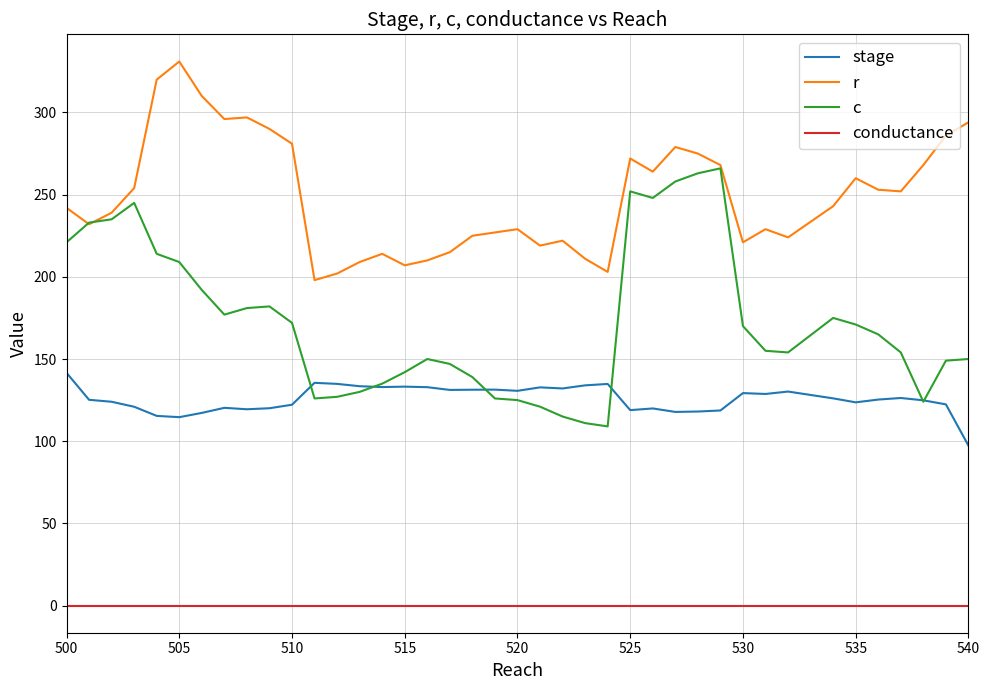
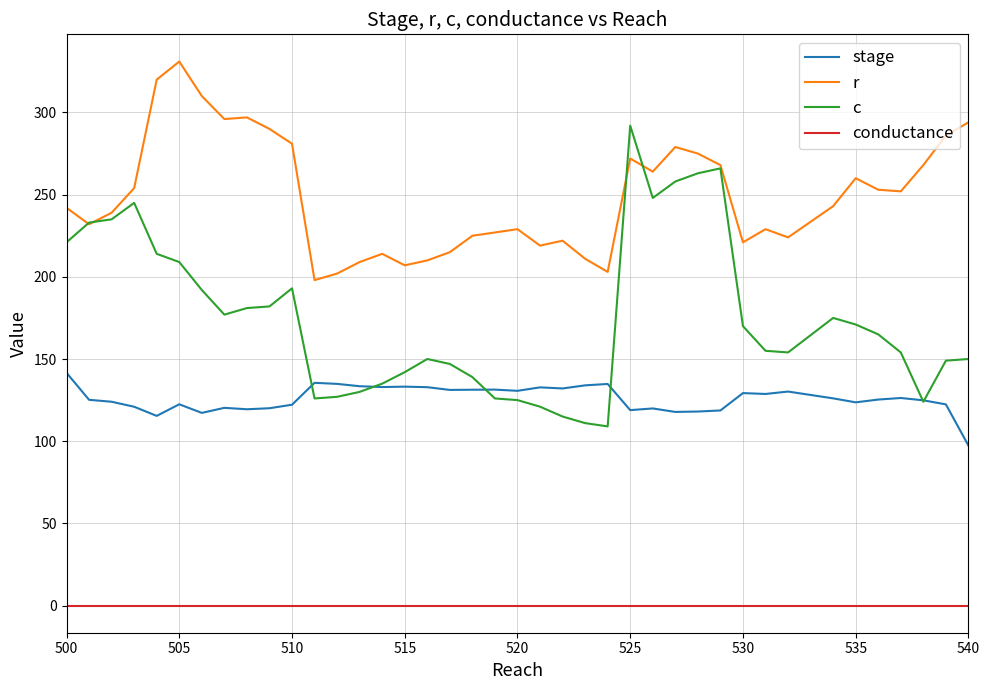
  {
    "stage": {
      "500": 142,
-     "505": 115,
+     "505": 122,
      "510": 122,
      "515": 133,
      "520": 131,
      "525": 119,
      "530": 129,
      "535": 124,
      "540": 97
    },
    "r": {
      "500": 242,
      "505": 331,
      "510": 281,
      "515": 207,
      "520": 229,
      "525": 272,
      "530": 221,
      "535": 260,
      "540": 294
    },
    "c": {
      "500": 221,
      "505": 209,
-     "510": 172,
+     "510": 193,
      "515": 142,
      "520": 125,
-     "525": 252,
+     "525": 292,
      "530": 170,
      "535": 171,
      "540": 150
    },
    "conductance": {
      "500": 0,
      "505": 0,
      "510": 0,
      "515": 0,
      "520": 0,
      "525": 0,
      "530": 0,
      "535": 0,
      "540": 0
    }
  }
